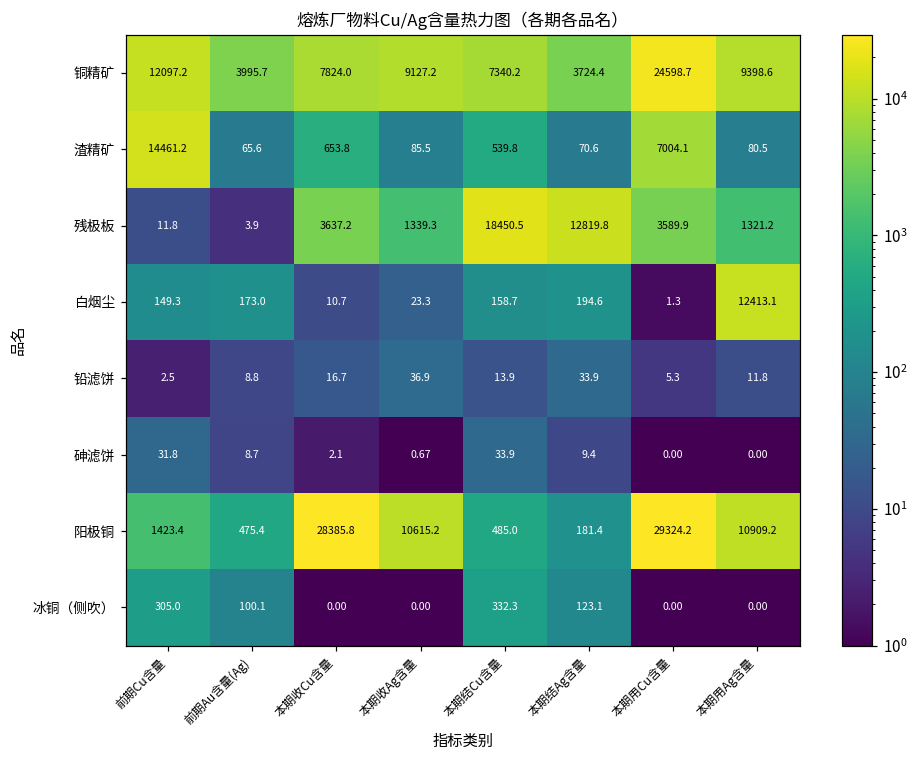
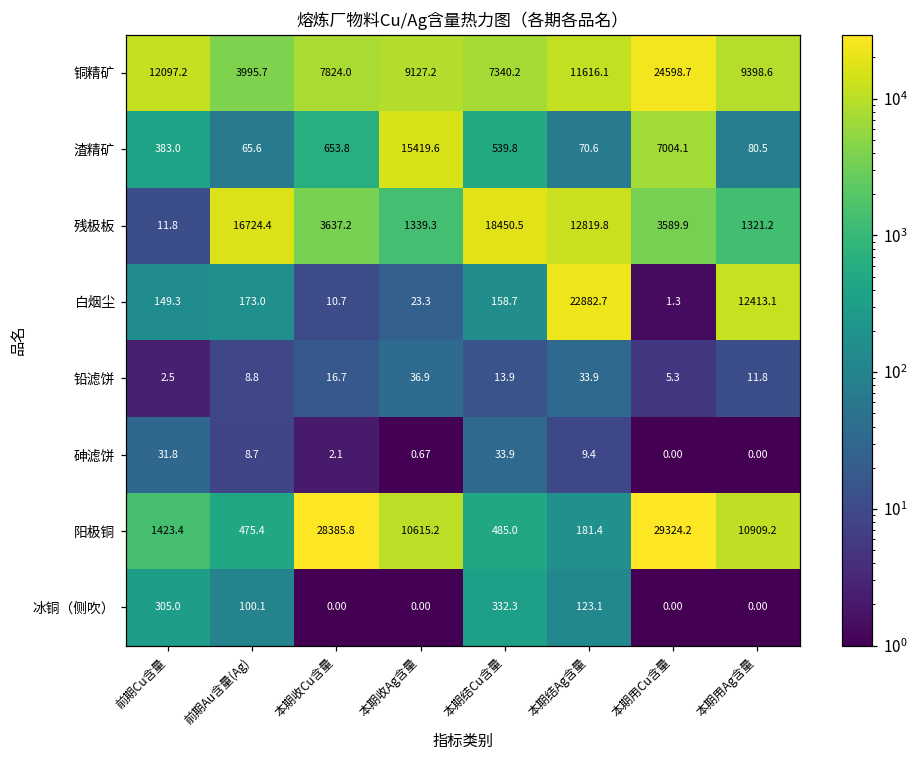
  {
    "铜精矿": {
      "前期Cu含量": 12097.2,
      "前期Au含量(Ag)": 3995.7,
      "本期收Cu含量": 7824.0,
      "本期收Ag含量": 9127.2,
      "本期结Cu含量": 7340.2,
-     "本期结Ag含量": 3724.4,
+     "本期结Ag含量": 11616.1,
      "本期用Cu含量": 24598.7,
      "本期用Ag含量": 9398.6
    },
    "渣精矿": {
-     "前期Cu含量": 14461.2,
+     "前期Cu含量": 383.0,
      "前期Au含量(Ag)": 65.6,
      "本期收Cu含量": 653.8,
-     "本期收Ag含量": 85.5,
+     "本期收Ag含量": 15419.6,
      "本期结Cu含量": 539.8,
      "本期结Ag含量": 70.6,
      "本期用Cu含量": 7004.1,
      "本期用Ag含量": 80.5
    },
    "残极板": {
      "前期Cu含量": 11.8,
-     "前期Au含量(Ag)": 3.9,
+     "前期Au含量(Ag)": 16724.4,
      "本期收Cu含量": 3637.2,
      "本期收Ag含量": 1339.3,
      "本期结Cu含量": 18450.5,
      "本期结Ag含量": 12819.8,
      "本期用Cu含量": 3589.9,
      "本期用Ag含量": 1321.2
    },
    "白烟尘": {
      "前期Cu含量": 149.3,
      "前期Au含量(Ag)": 173.0,
      "本期收Cu含量": 10.7,
      "本期收Ag含量": 23.3,
      "本期结Cu含量": 158.7,
-     "本期结Ag含量": 194.6,
+     "本期结Ag含量": 22882.7,
      "本期用Cu含量": 1.3,
      "本期用Ag含量": 12413.1
    },
    "铅滤饼": {
      "前期Cu含量": 2.5,
      "前期Au含量(Ag)": 8.8,
      "本期收Cu含量": 16.7,
      "本期收Ag含量": 36.9,
      "本期结Cu含量": 13.9,
      "本期结Ag含量": 33.9,
      "本期用Cu含量": 5.3,
      "本期用Ag含量": 11.8
    },
    "砷滤饼": {
      "前期Cu含量": 31.8,
      "前期Au含量(Ag)": 8.7,
      "本期收Cu含量": 2.1,
      "本期收Ag含量": 0.67,
      "本期结Cu含量": 33.9,
      "本期结Ag含量": 9.4,
      "本期用Cu含量": 0.00,
      "本期用Ag含量": 0.00
    },
    "阳极铜": {
      "前期Cu含量": 1423.4,
      "前期Au含量(Ag)": 475.4,
      "本期收Cu含量": 28385.8,
      "本期收Ag含量": 10615.2,
      "本期结Cu含量": 485.0,
      "本期结Ag含量": 181.4,
      "本期用Cu含量": 29324.2,
      "本期用Ag含量": 10909.2
    },
    "冰铜（侧吹）": {
      "前期Cu含量": 305.0,
      "前期Au含量(Ag)": 100.1,
      "本期收Cu含量": 0.00,
      "本期收Ag含量": 0.00,
      "本期结Cu含量": 332.3,
      "本期结Ag含量": 123.1,
      "本期用Cu含量": 0.00,
      "本期用Ag含量": 0.00
    }
  }
